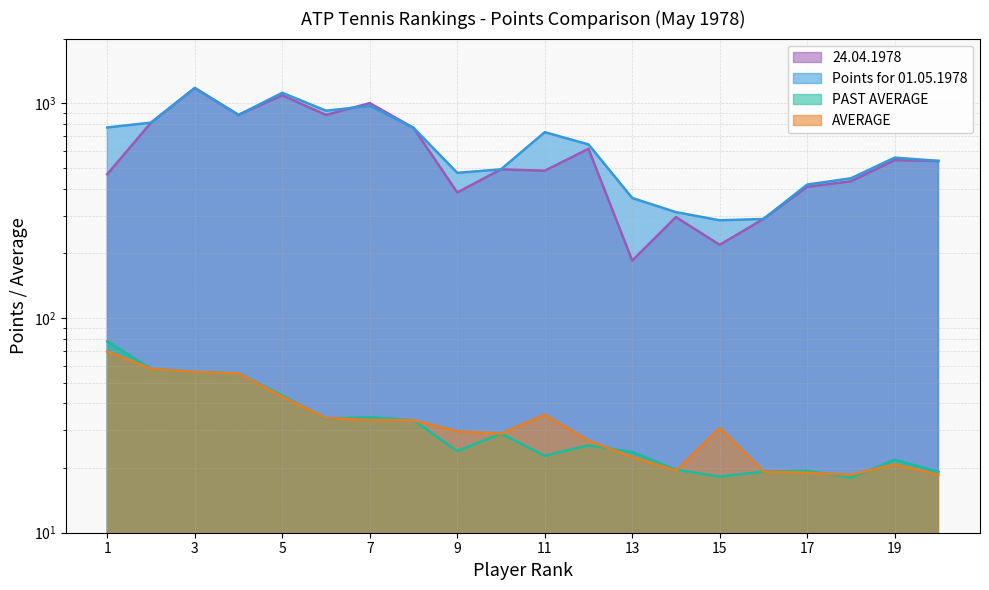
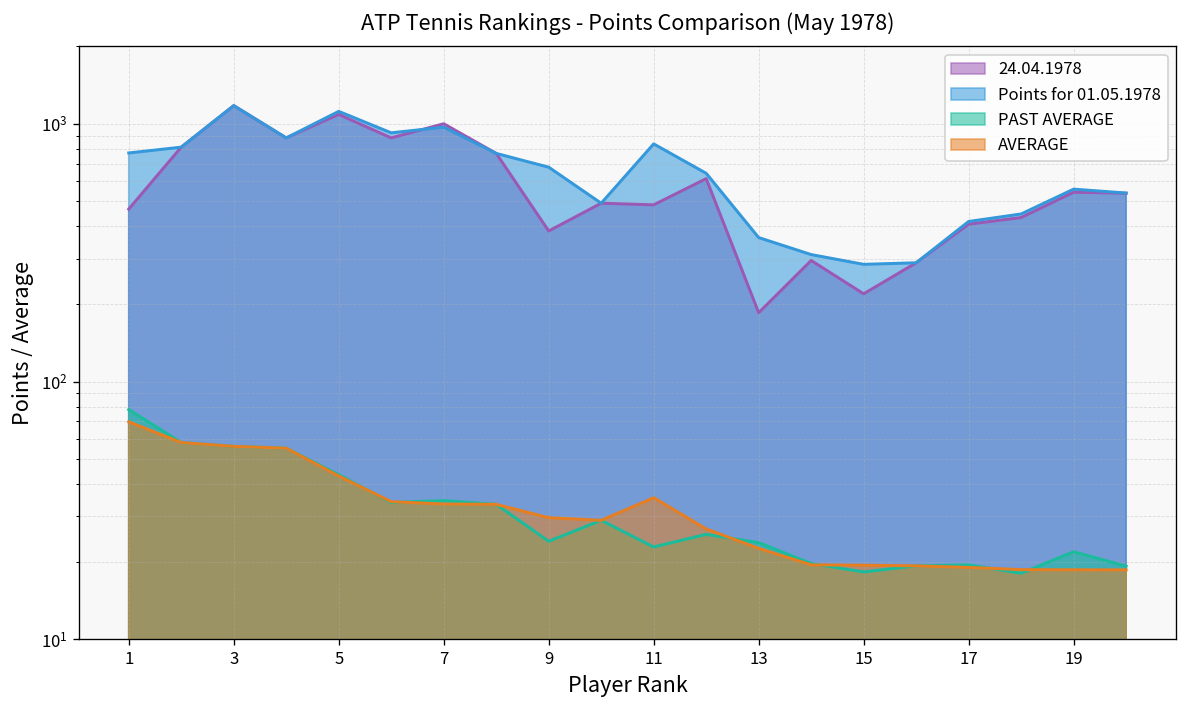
  {
    "24.04.1978": {
      "1": 470,
      "5": 1100,
      "7": 1000,
      "9": 380,
      "11": 490,
      "13": 190,
      "15": 220,
      "19": 540
    },
    "Points for 01.05.1978": {
      "1": 770,
      "5": 1100,
      "7": 1000,
-     "9": 470,
-     "11": 730,
+     "9": 680,
+     "11": 840,
      "13": 360,
      "15": 290,
      "19": 560
    },
    "PAST AVERAGE": {
      "1": 78,
      "7": 35,
      "9": 24,
      "11": 23,
      "13": 24,
      "15": 18,
      "19": 22
    },
    "AVERAGE": {
      "1": 70,
      "7": 33,
      "9": 30,
      "11": 35,
      "13": 23,
-     "15": 31,
-     "19": 21
+     "15": 19,
+     "19": 19
    }
  }
